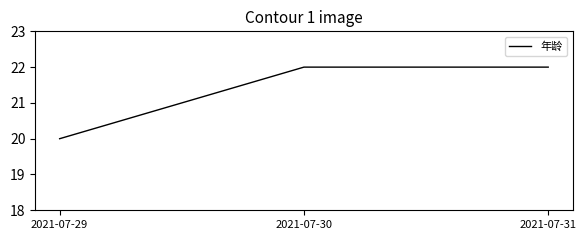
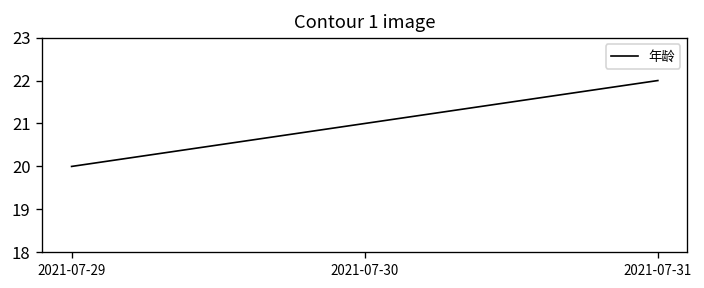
  {
    "2021-07-29": 20,
-   "2021-07-30": 22,
+   "2021-07-30": 21,
    "2021-07-31": 22
  }
